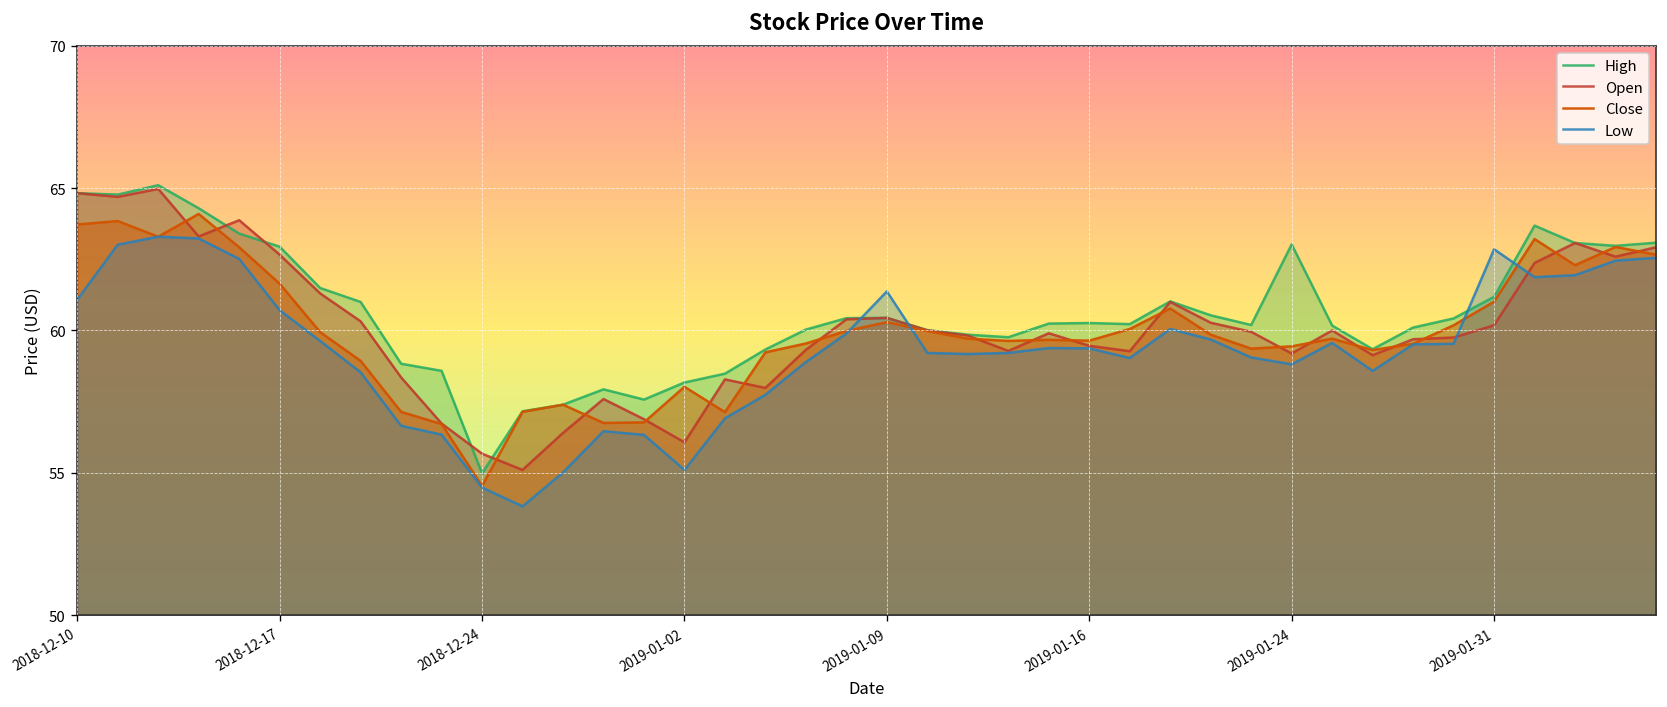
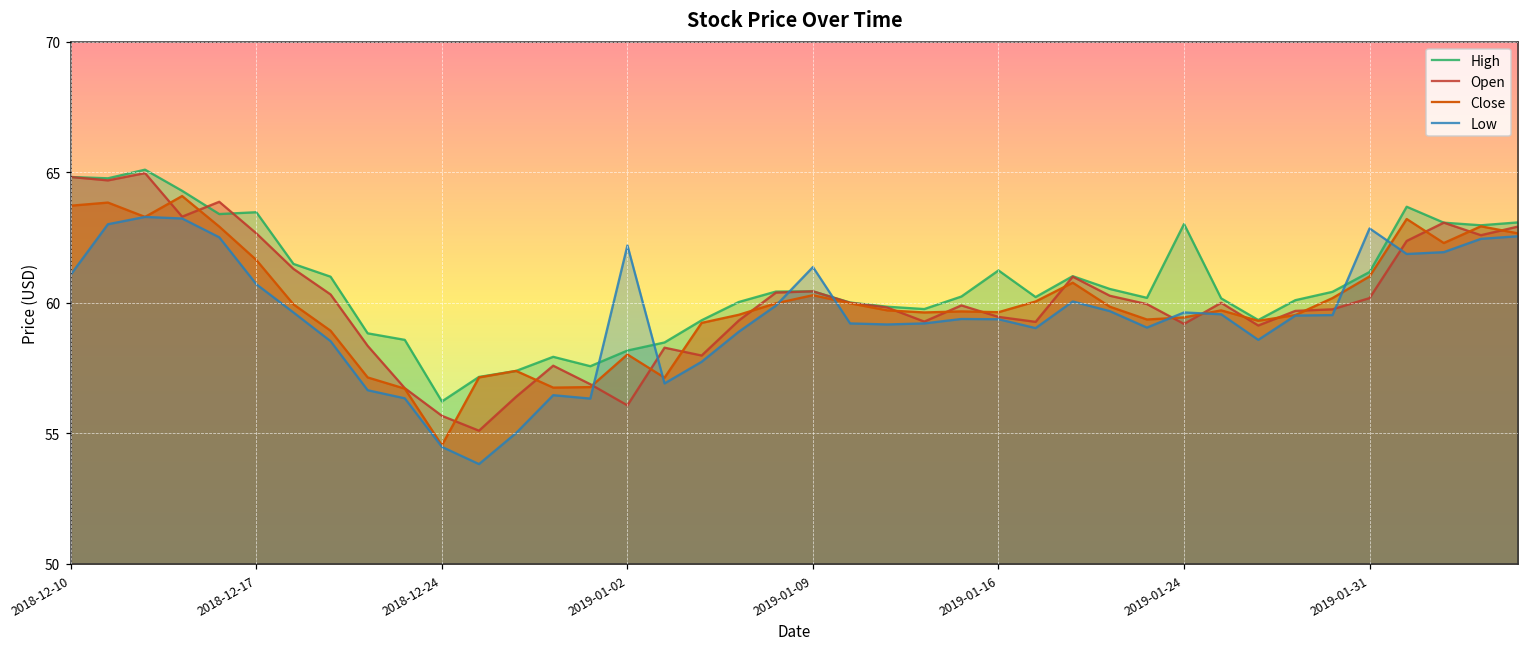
  {
    "High": {
-     "2018-12-17": 62.9,
-     "2018-12-24": 55.0,
+     "2018-12-17": 63.5,
+     "2018-12-24": 56.2,
      "2019-01-02": 58.2,
-     "2019-01-16": 60.3,
+     "2019-01-16": 61.2,
      "2019-01-24": 63.0,
      "2019-01-31": 61.2
    },
    "Low": {
      "2018-12-10": 61.1,
      "2018-12-17": 60.7,
-     "2019-01-02": 55.1,
+     "2019-01-02": 62.2,
      "2019-01-09": 61.4,
-     "2019-01-24": 58.8,
+     "2019-01-24": 59.6,
      "2019-01-31": 62.9
    }
  }
